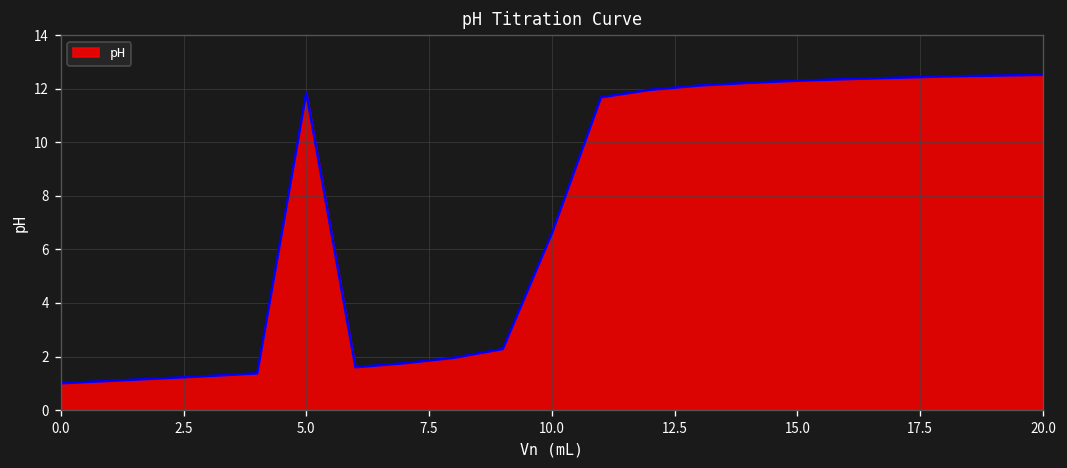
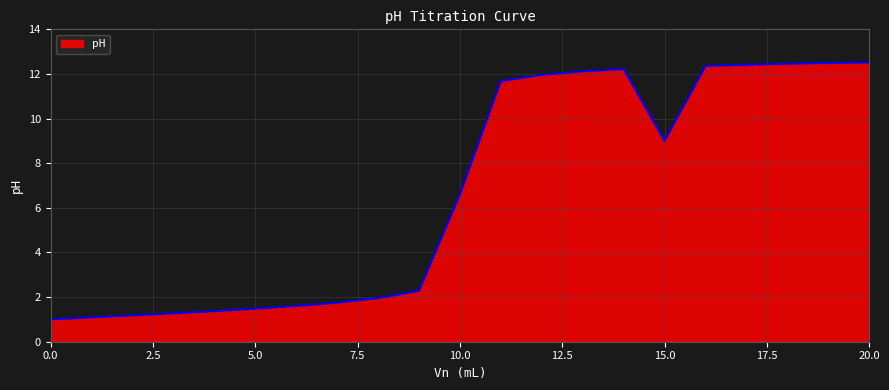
  {
    "0.0": 1.0,
-   "5.0": 11.9,
+   "5.0": 1.5,
    "10.0": 6.6,
-   "15.0": 12.3,
+   "15.0": 9.0,
    "20.0": 12.5
  }
